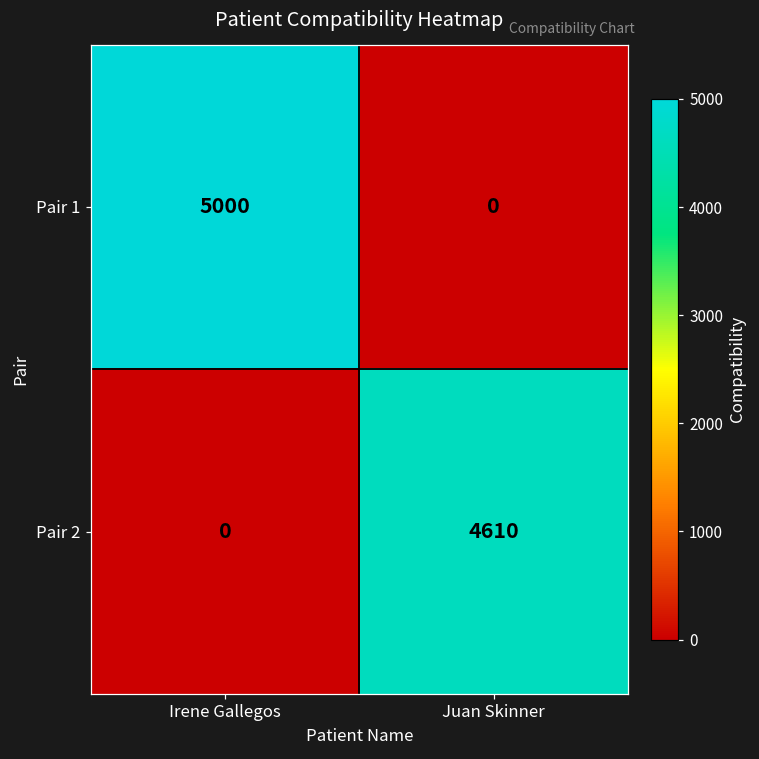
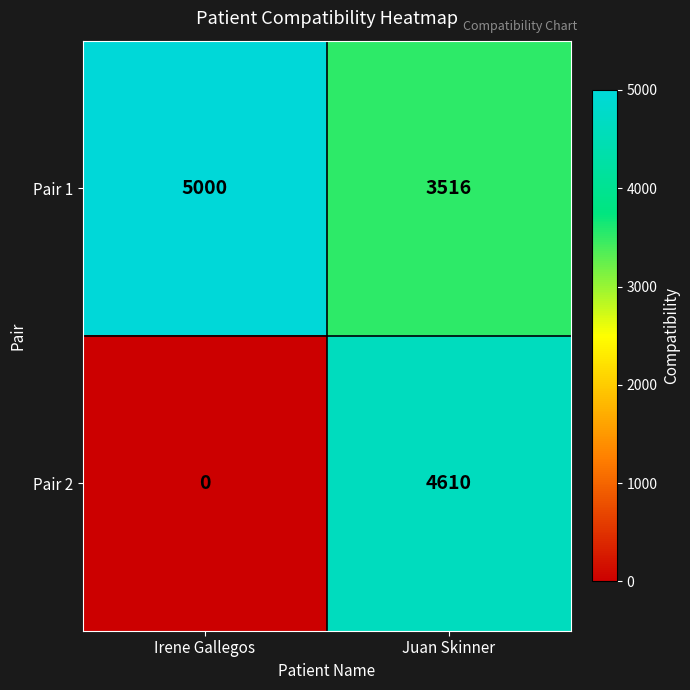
  {
    "Pair 1": {
      "Irene Gallegos": 5000,
-     "Juan Skinner": 0
+     "Juan Skinner": 3516
    },
    "Pair 2": {
      "Irene Gallegos": 0,
      "Juan Skinner": 4610
    }
  }
